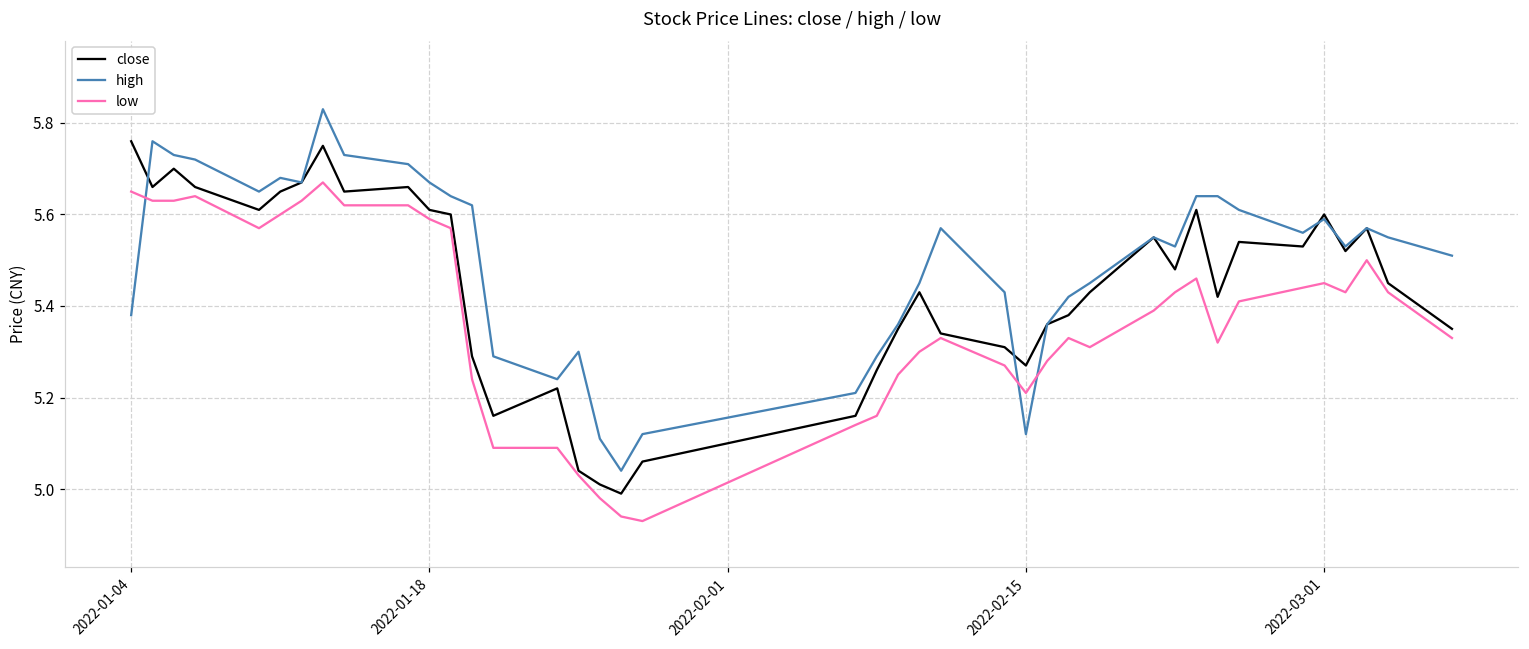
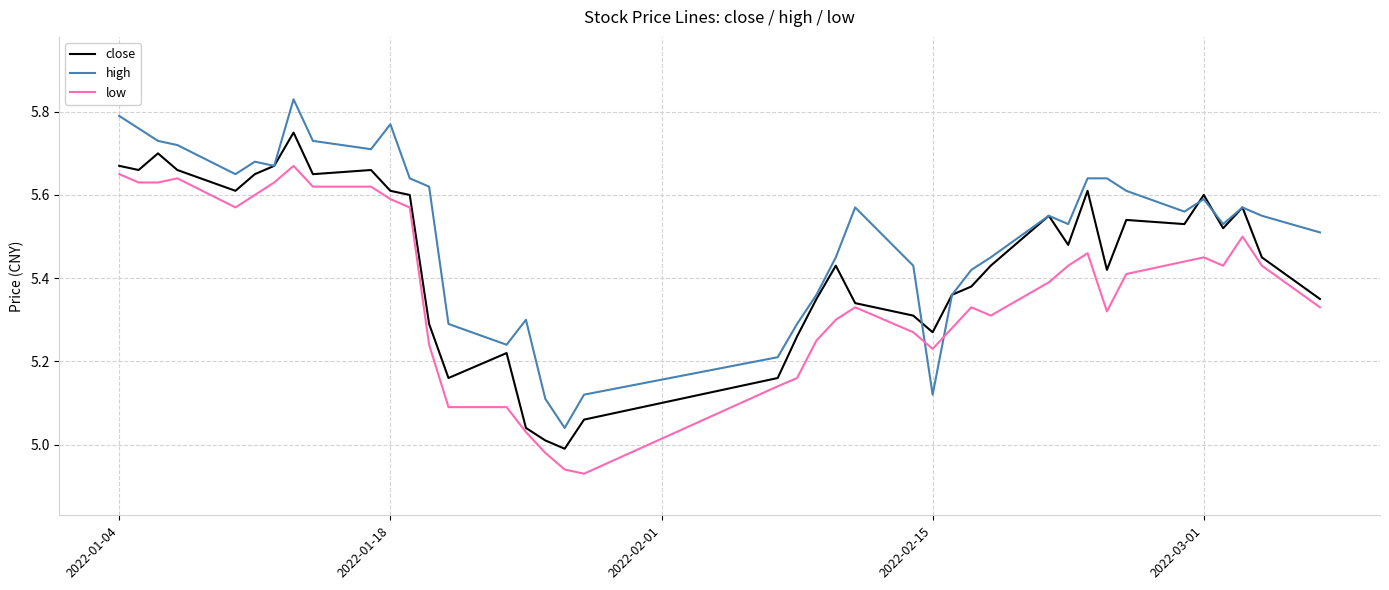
  {
    "close": {
-     "2022-01-04": 5.76,
+     "2022-01-04": 5.67,
      "2022-01-18": 5.61,
      "2022-02-15": 5.27,
      "2022-03-01": 5.60
    },
    "high": {
-     "2022-01-04": 5.38,
-     "2022-01-18": 5.67,
+     "2022-01-04": 5.79,
+     "2022-01-18": 5.77,
      "2022-02-15": 5.12,
      "2022-03-01": 5.59
    },
    "low": {
      "2022-01-04": 5.65,
      "2022-01-18": 5.59,
-     "2022-02-15": 5.21,
+     "2022-02-15": 5.23,
      "2022-03-01": 5.45
    }
  }
